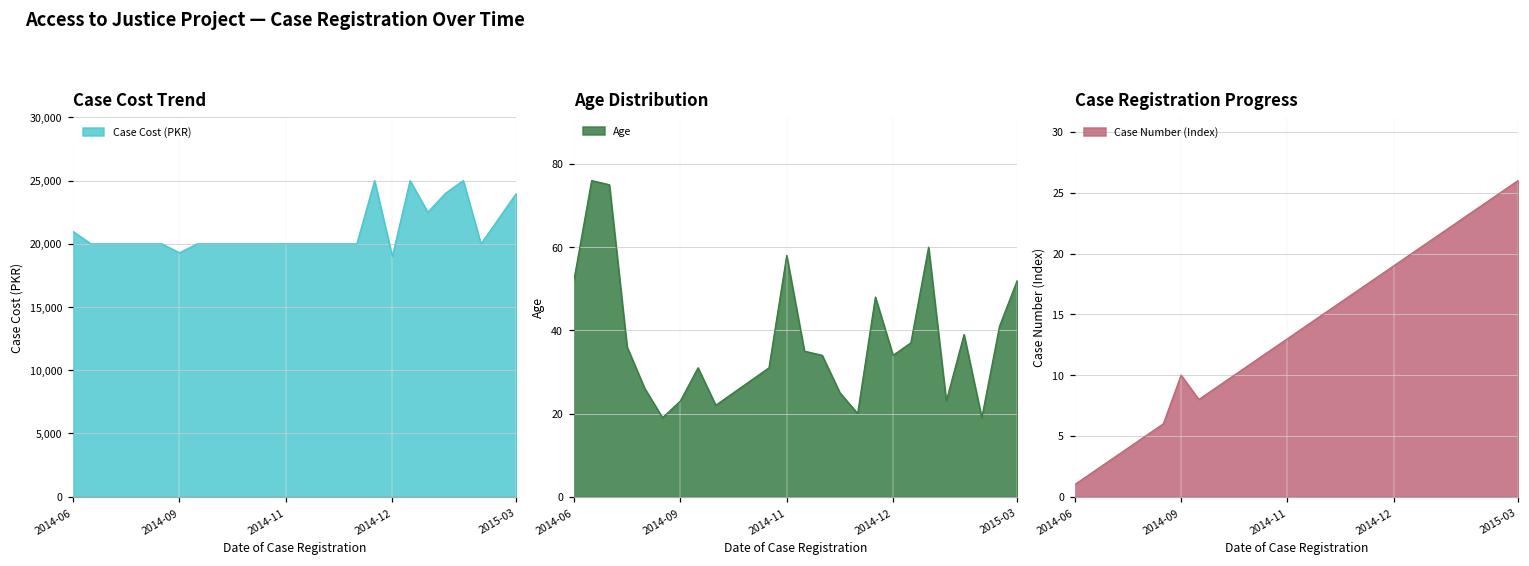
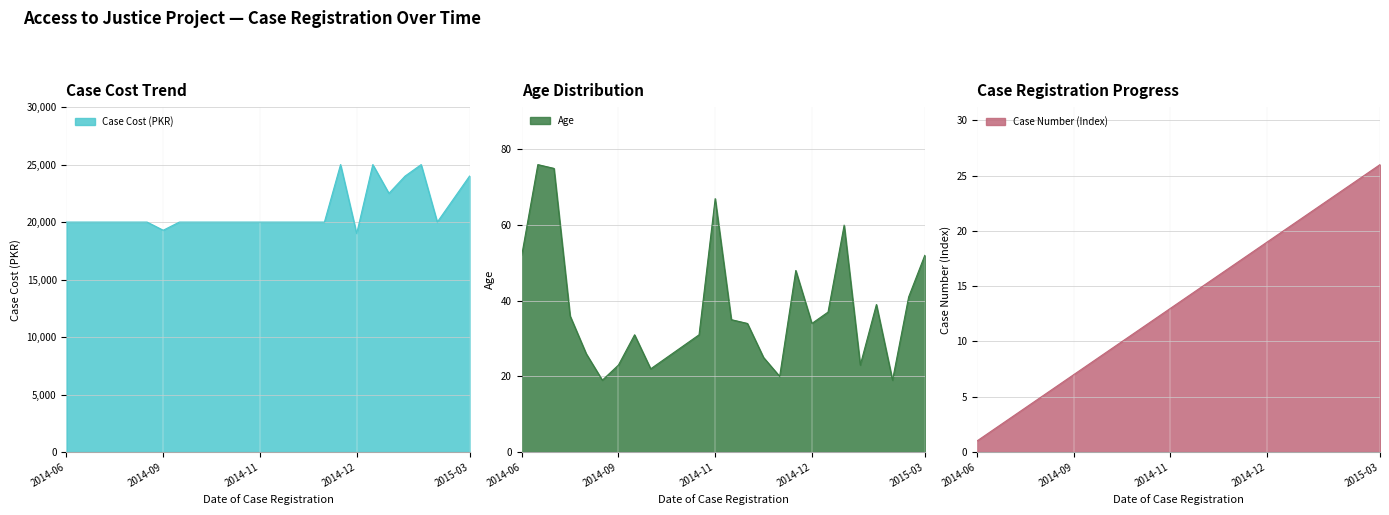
  {
    "Case Cost Trend": {
-     "2014-06": "21,000",
+     "2014-06": "20,000",
      "2014-09": "19,300",
      "2014-11": "20,000",
      "2014-12": "19,000",
      "2015-03": "24,000"
    },
    "Age Distribution": {
      "2014-06": "52",
      "2014-09": "23",
-     "2014-11": "58",
+     "2014-11": "67",
      "2014-12": "34",
      "2015-03": "52"
    },
    "Case Registration Progress": {
      "2014-06": "1",
-     "2014-09": "10",
+     "2014-09": "7",
      "2014-11": "13",
      "2014-12": "19",
      "2015-03": "26"
    }
  }
